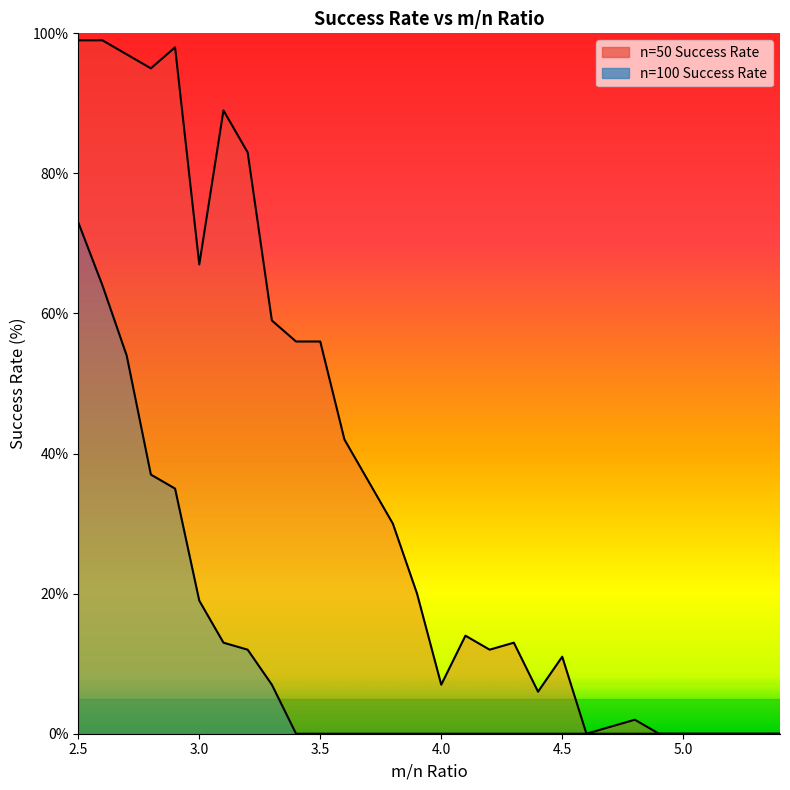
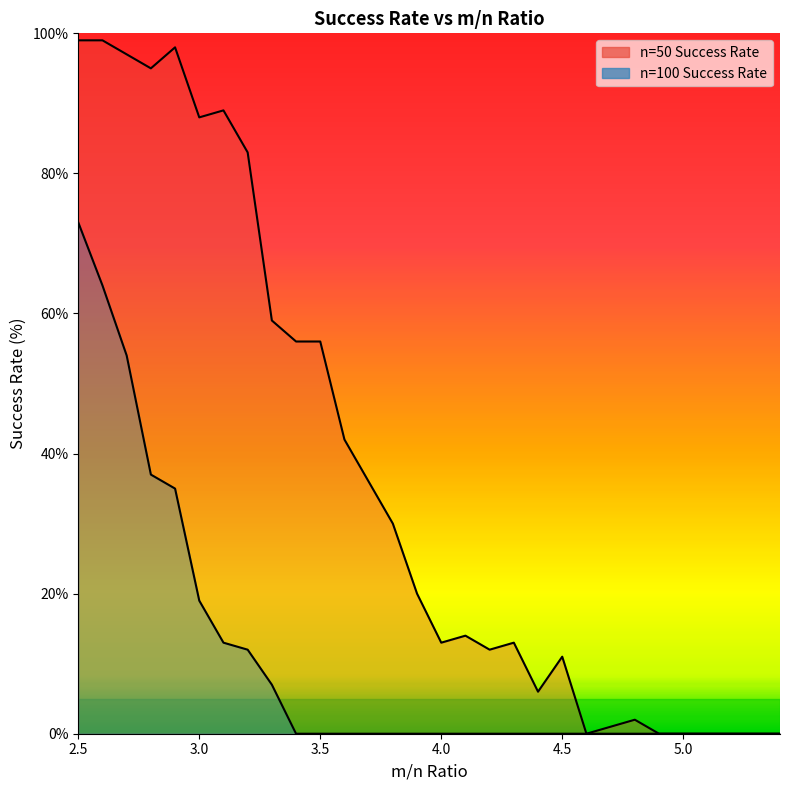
  {
    "n=50 Success Rate": {
      "2.5": "99%",
-     "3.0": "67%",
+     "3.0": "88%",
      "3.5": "56%",
-     "4.0": "7%",
+     "4.0": "13%",
      "4.5": "11%"
    },
    "n=100 Success Rate": {
      "2.5": "73%",
      "3.0": "19%"
    }
  }
